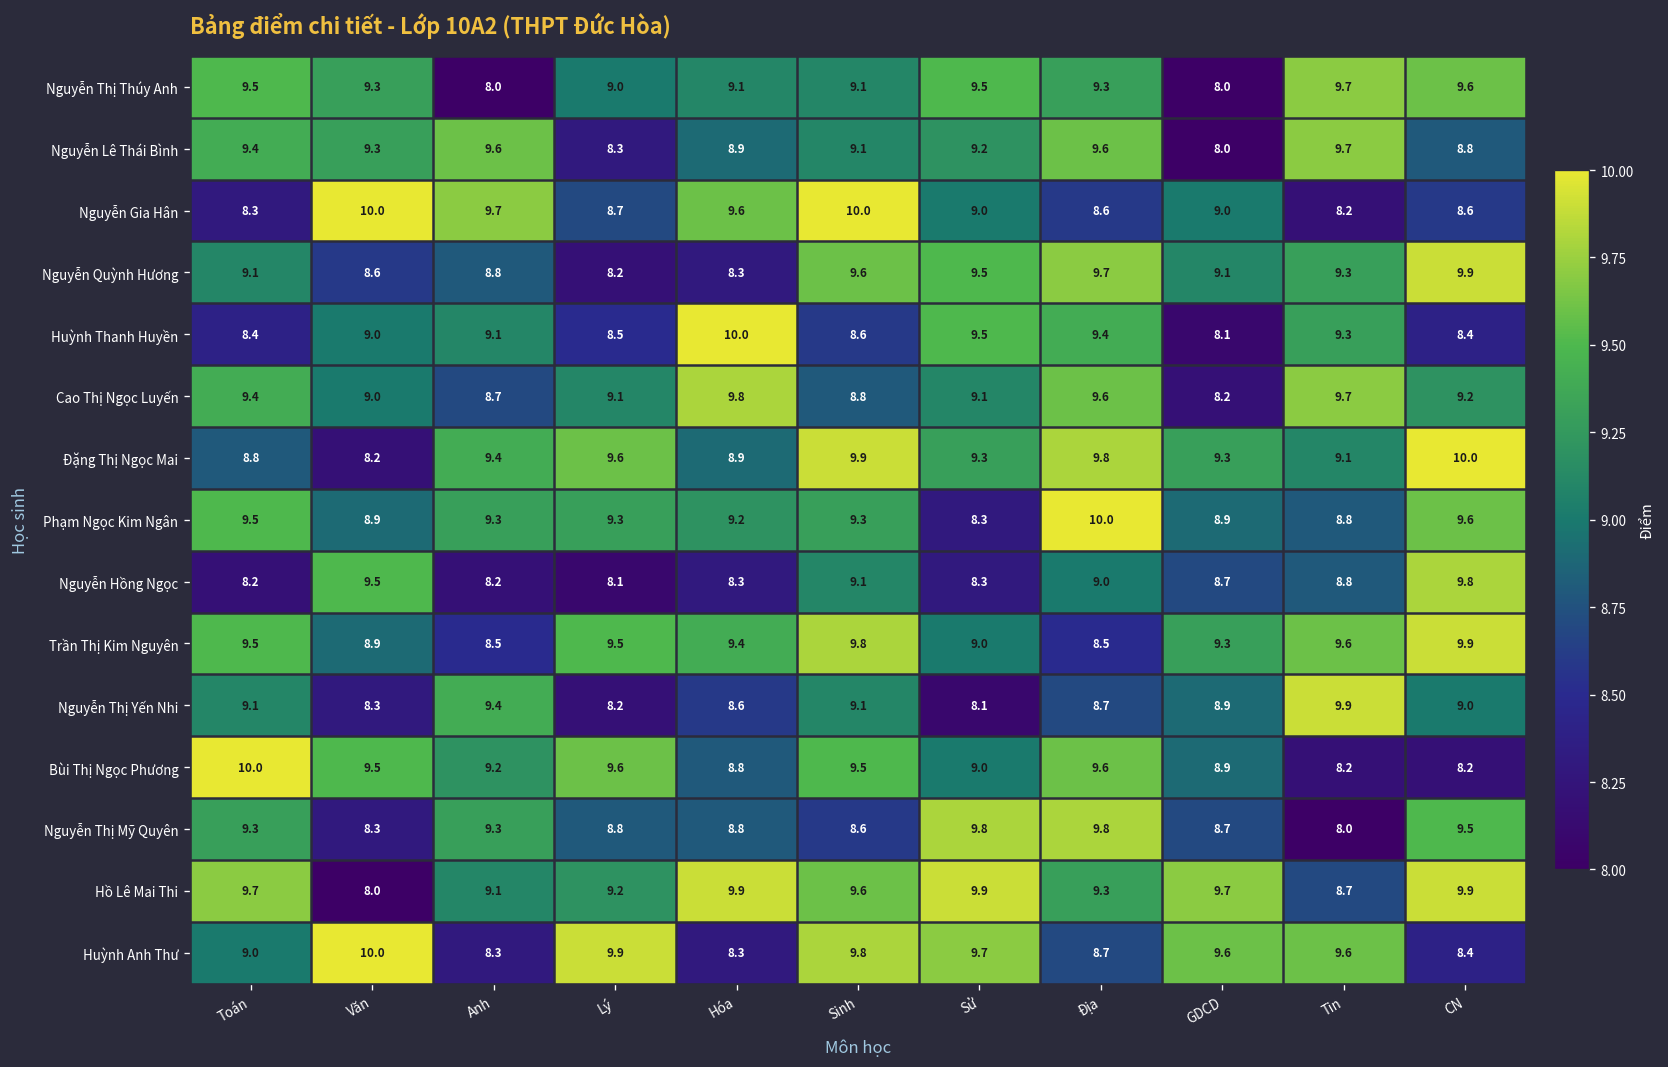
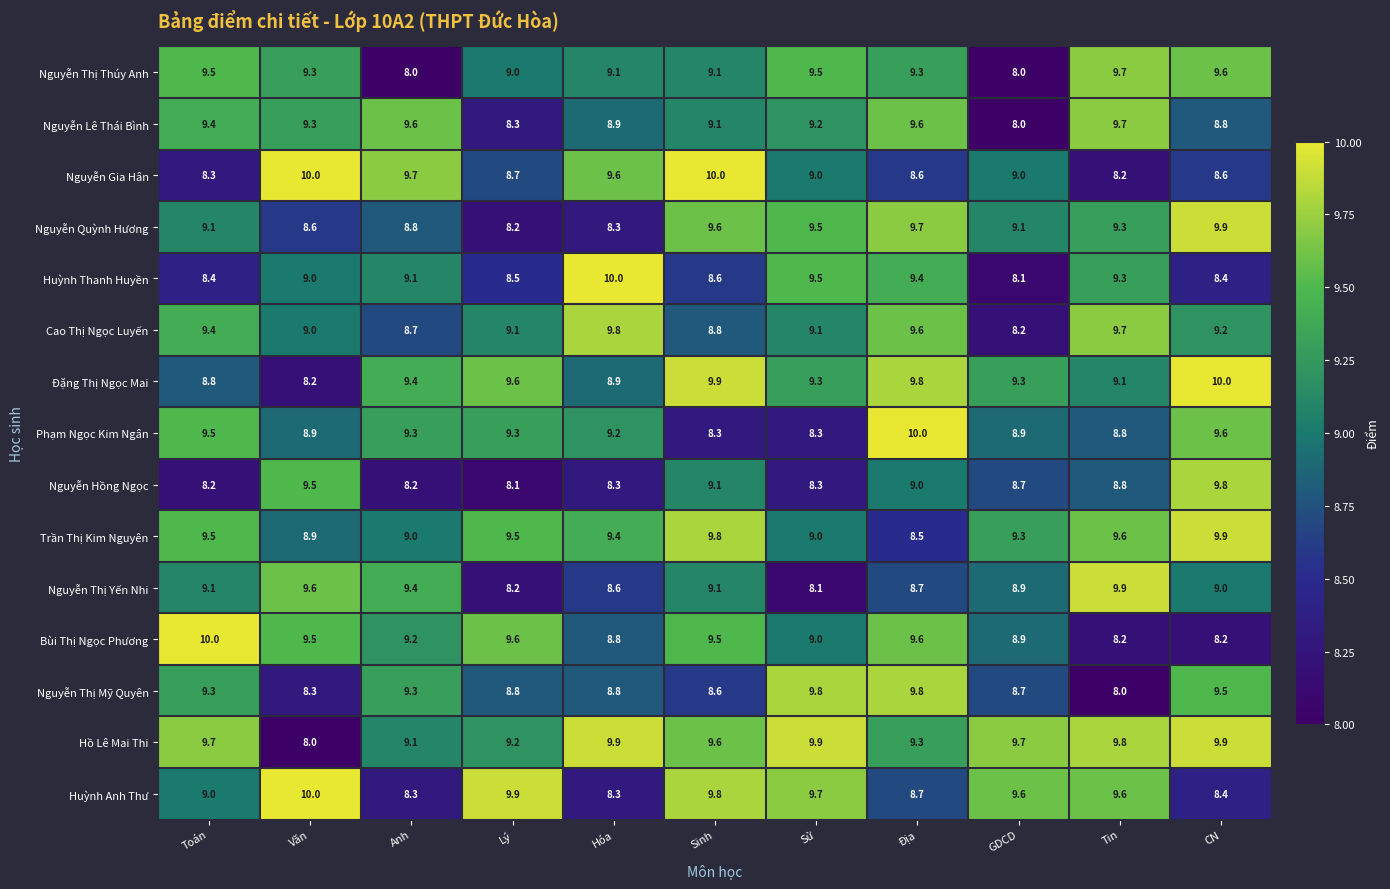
  {
    "Nguyễn Thị Thúy Anh": {
      "Toán": 9.5,
      "Văn": 9.3,
      "Anh": 8.0,
      "Lý": 9.0,
      "Hóa": 9.1,
      "Sinh": 9.1,
      "Sử": 9.5,
      "Địa": 9.3,
      "GDCD": 8.0,
      "Tin": 9.7,
      "CN": 9.6
    },
    "Nguyễn Lê Thái Bình": {
      "Toán": 9.4,
      "Văn": 9.3,
      "Anh": 9.6,
      "Lý": 8.3,
      "Hóa": 8.9,
      "Sinh": 9.1,
      "Sử": 9.2,
      "Địa": 9.6,
      "GDCD": 8.0,
      "Tin": 9.7,
      "CN": 8.8
    },
    "Nguyễn Gia Hân": {
      "Toán": 8.3,
      "Văn": 10.0,
      "Anh": 9.7,
      "Lý": 8.7,
      "Hóa": 9.6,
      "Sinh": 10.0,
      "Sử": 9.0,
      "Địa": 8.6,
      "GDCD": 9.0,
      "Tin": 8.2,
      "CN": 8.6
    },
    "Nguyễn Quỳnh Hương": {
      "Toán": 9.1,
      "Văn": 8.6,
      "Anh": 8.8,
      "Lý": 8.2,
      "Hóa": 8.3,
      "Sinh": 9.6,
      "Sử": 9.5,
      "Địa": 9.7,
      "GDCD": 9.1,
      "Tin": 9.3,
      "CN": 9.9
    },
    "Huỳnh Thanh Huyền": {
      "Toán": 8.4,
      "Văn": 9.0,
      "Anh": 9.1,
      "Lý": 8.5,
      "Hóa": 10.0,
      "Sinh": 8.6,
      "Sử": 9.5,
      "Địa": 9.4,
      "GDCD": 8.1,
      "Tin": 9.3,
      "CN": 8.4
    },
    "Cao Thị Ngọc Luyến": {
      "Toán": 9.4,
      "Văn": 9.0,
      "Anh": 8.7,
      "Lý": 9.1,
      "Hóa": 9.8,
      "Sinh": 8.8,
      "Sử": 9.1,
      "Địa": 9.6,
      "GDCD": 8.2,
      "Tin": 9.7,
      "CN": 9.2
    },
    "Đặng Thị Ngọc Mai": {
      "Toán": 8.8,
      "Văn": 8.2,
      "Anh": 9.4,
      "Lý": 9.6,
      "Hóa": 8.9,
      "Sinh": 9.9,
      "Sử": 9.3,
      "Địa": 9.8,
      "GDCD": 9.3,
      "Tin": 9.1,
      "CN": 10.0
    },
    "Phạm Ngọc Kim Ngân": {
      "Toán": 9.5,
      "Văn": 8.9,
      "Anh": 9.3,
      "Lý": 9.3,
      "Hóa": 9.2,
-     "Sinh": 9.3,
+     "Sinh": 8.3,
      "Sử": 8.3,
      "Địa": 10.0,
      "GDCD": 8.9,
      "Tin": 8.8,
      "CN": 9.6
    },
    "Nguyễn Hồng Ngọc": {
      "Toán": 8.2,
      "Văn": 9.5,
      "Anh": 8.2,
      "Lý": 8.1,
      "Hóa": 8.3,
      "Sinh": 9.1,
      "Sử": 8.3,
      "Địa": 9.0,
      "GDCD": 8.7,
      "Tin": 8.8,
      "CN": 9.8
    },
    "Trần Thị Kim Nguyên": {
      "Toán": 9.5,
      "Văn": 8.9,
-     "Anh": 8.5,
+     "Anh": 9.0,
      "Lý": 9.5,
      "Hóa": 9.4,
      "Sinh": 9.8,
      "Sử": 9.0,
      "Địa": 8.5,
      "GDCD": 9.3,
      "Tin": 9.6,
      "CN": 9.9
    },
    "Nguyễn Thị Yến Nhi": {
      "Toán": 9.1,
-     "Văn": 8.3,
+     "Văn": 9.6,
      "Anh": 9.4,
      "Lý": 8.2,
      "Hóa": 8.6,
      "Sinh": 9.1,
      "Sử": 8.1,
      "Địa": 8.7,
      "GDCD": 8.9,
      "Tin": 9.9,
      "CN": 9.0
    },
    "Bùi Thị Ngọc Phương": {
      "Toán": 10.0,
      "Văn": 9.5,
      "Anh": 9.2,
      "Lý": 9.6,
      "Hóa": 8.8,
      "Sinh": 9.5,
      "Sử": 9.0,
      "Địa": 9.6,
      "GDCD": 8.9,
      "Tin": 8.2,
      "CN": 8.2
    },
    "Nguyễn Thị Mỹ Quyên": {
      "Toán": 9.3,
      "Văn": 8.3,
      "Anh": 9.3,
      "Lý": 8.8,
      "Hóa": 8.8,
      "Sinh": 8.6,
      "Sử": 9.8,
      "Địa": 9.8,
      "GDCD": 8.7,
      "Tin": 8.0,
      "CN": 9.5
    },
    "Hồ Lê Mai Thi": {
      "Toán": 9.7,
      "Văn": 8.0,
      "Anh": 9.1,
      "Lý": 9.2,
      "Hóa": 9.9,
      "Sinh": 9.6,
      "Sử": 9.9,
      "Địa": 9.3,
      "GDCD": 9.7,
-     "Tin": 8.7,
+     "Tin": 9.8,
      "CN": 9.9
    },
    "Huỳnh Anh Thư": {
      "Toán": 9.0,
      "Văn": 10.0,
      "Anh": 8.3,
      "Lý": 9.9,
      "Hóa": 8.3,
      "Sinh": 9.8,
      "Sử": 9.7,
      "Địa": 8.7,
      "GDCD": 9.6,
      "Tin": 9.6,
      "CN": 8.4
    }
  }
